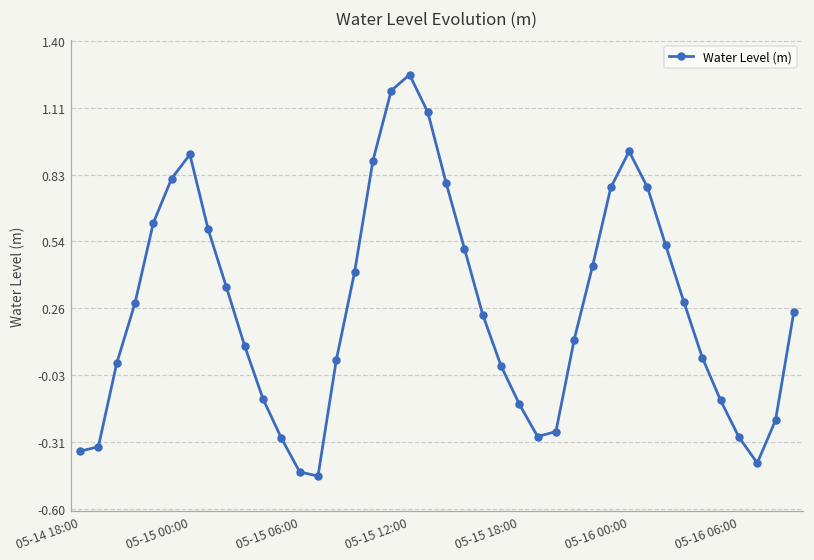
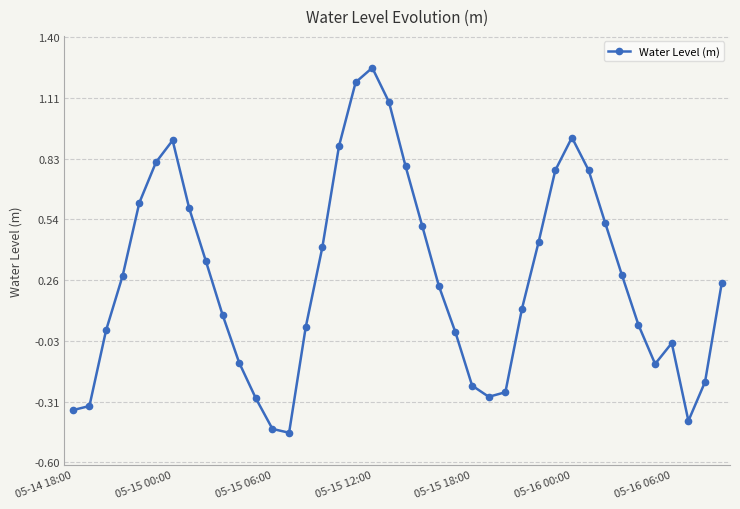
  {
    "05-14 18:00": -0.35,
    "05-15 00:00": 0.91,
    "05-15 06:00": -0.44,
    "05-15 12:00": 1.26,
-   "05-15 18:00": -0.15,
+   "05-15 18:00": -0.24,
    "05-16 00:00": 0.93,
-   "05-16 06:00": -0.29
+   "05-16 06:00": -0.04
  }
